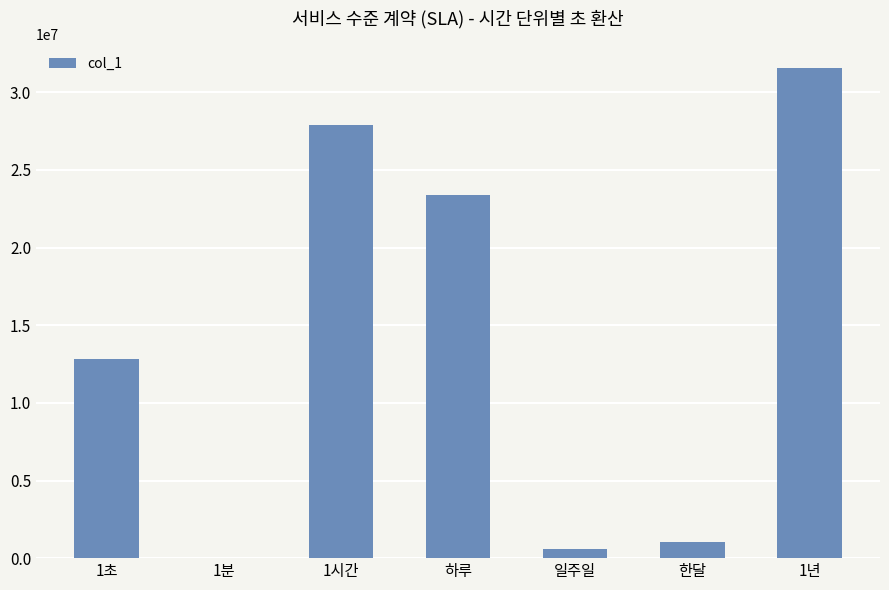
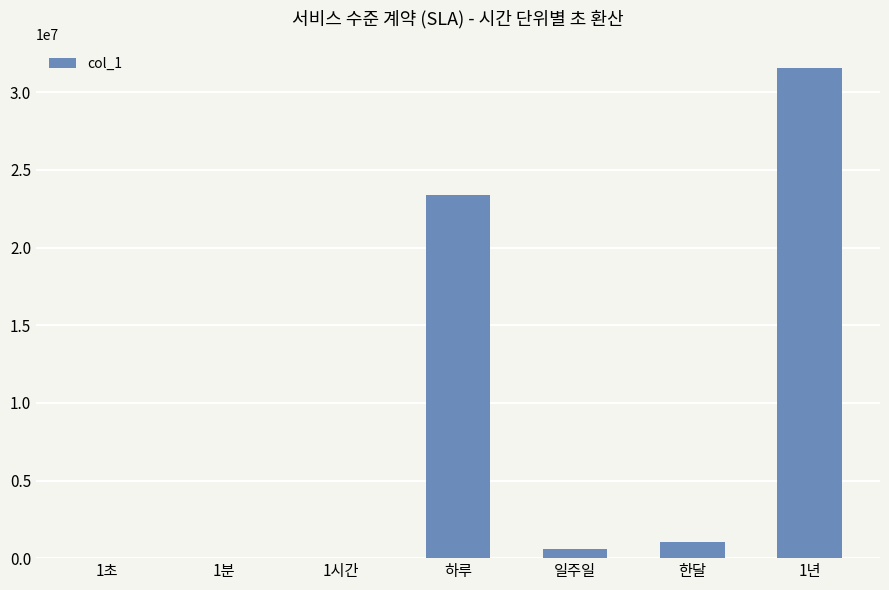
  {
-   "1초": 12900000,
-   "1시간": 27900000,
+   "1초": 0,
+   "1시간": 0,
    "하루": 23400000,
    "일주일": 600000,
    "한달": 1100000,
    "1년": 31500000
  }
